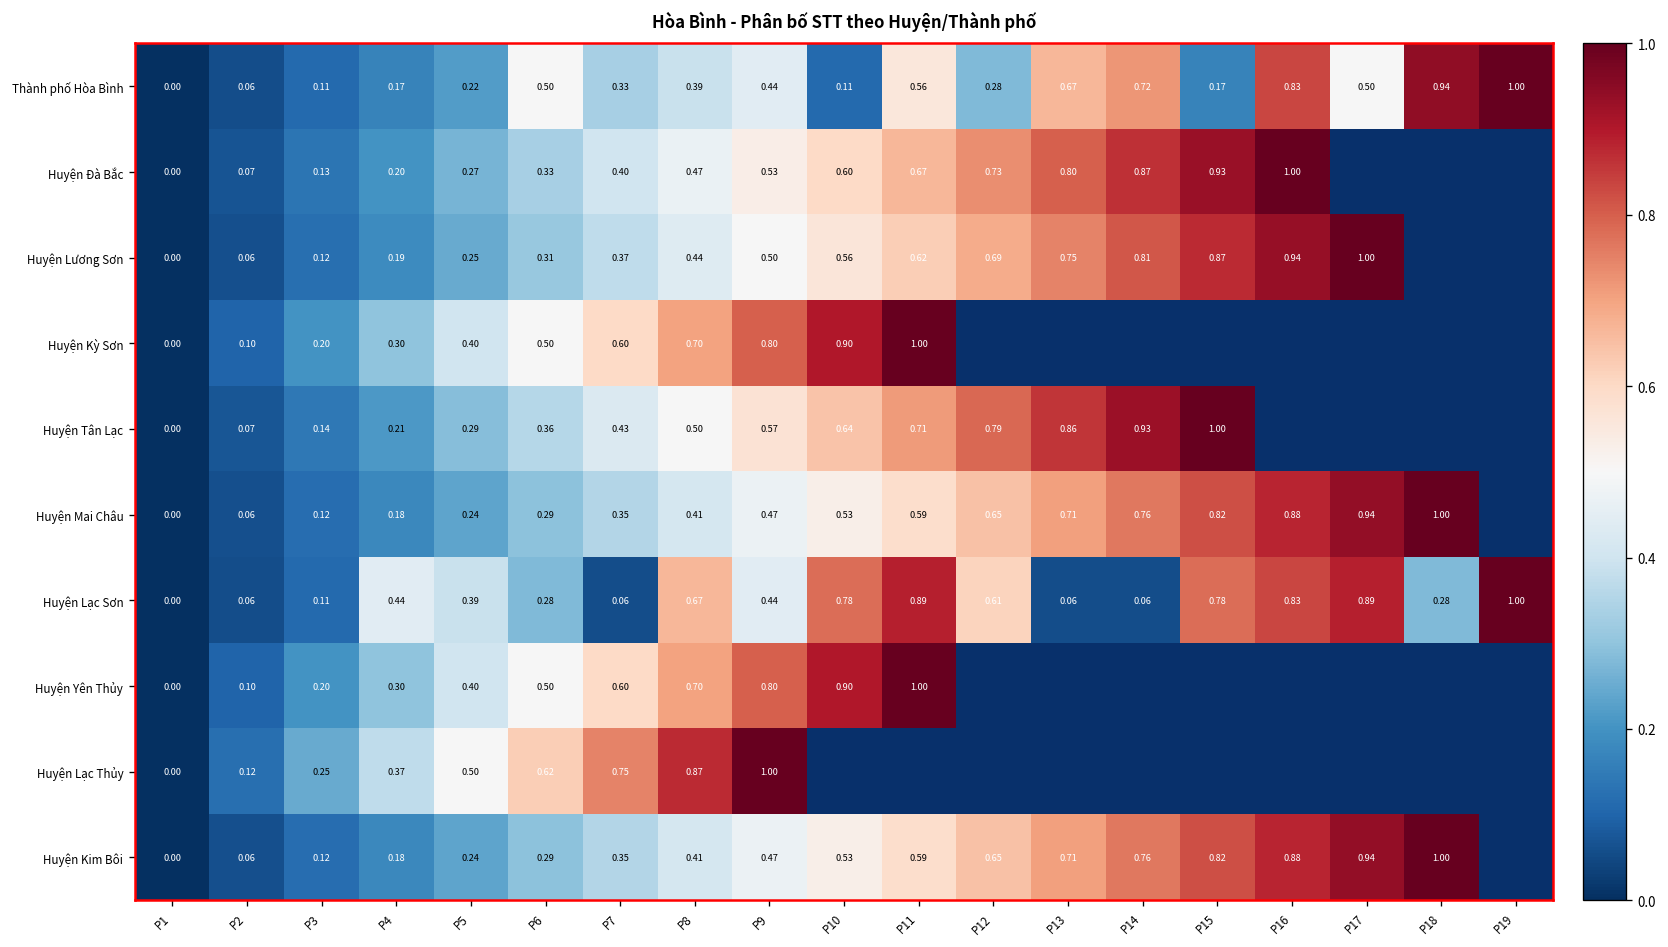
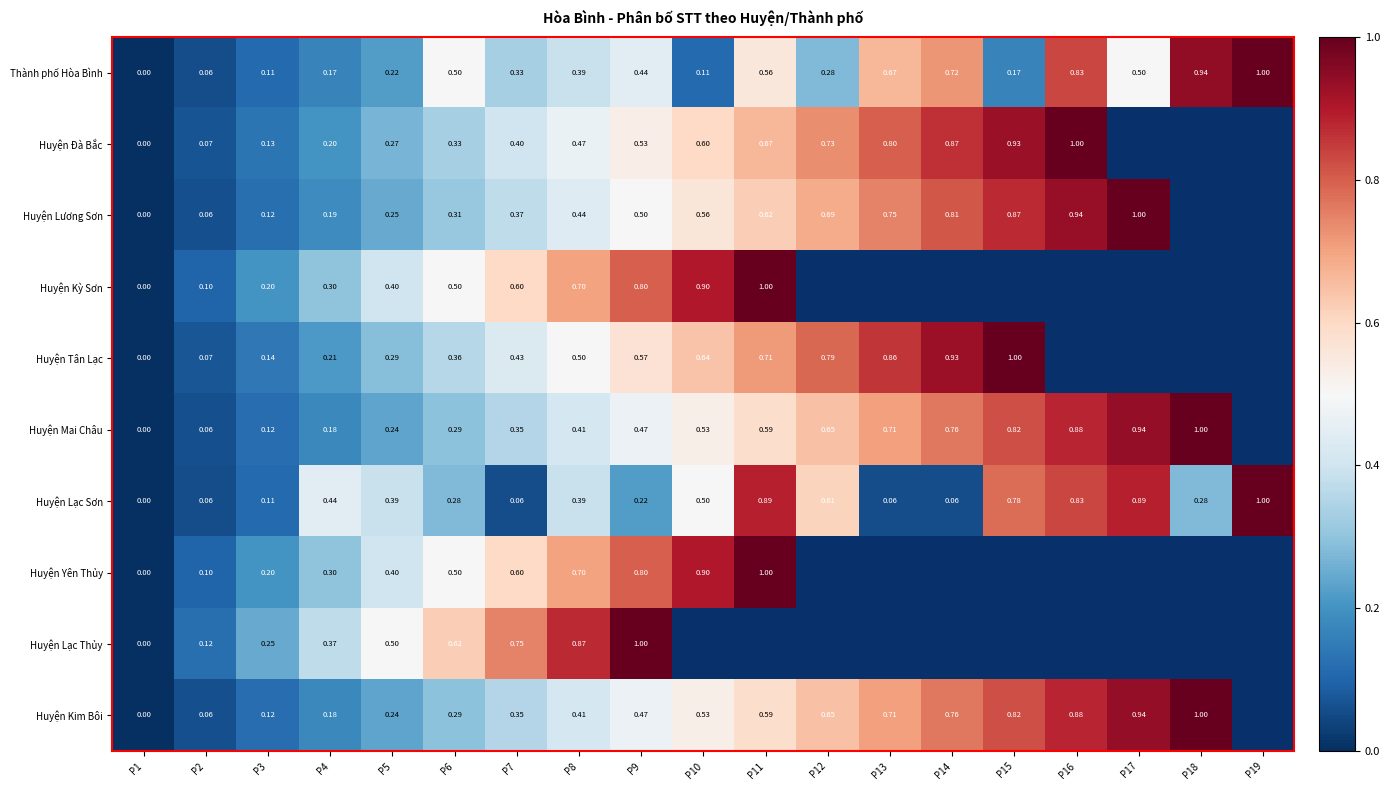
  {
    "Thành phố Hòa Bình": {
      "P1": 0.00,
      "P2": 0.06,
      "P3": 0.11,
      "P4": 0.17,
      "P5": 0.22,
      "P6": 0.50,
      "P7": 0.33,
      "P8": 0.39,
      "P9": 0.44,
      "P10": 0.11,
      "P11": 0.56,
      "P12": 0.28,
      "P13": 0.67,
      "P14": 0.72,
      "P15": 0.17,
      "P16": 0.83,
      "P17": 0.50,
      "P18": 0.94,
      "P19": 1.00
    },
    "Huyện Đà Bắc": {
      "P1": 0.00,
      "P2": 0.07,
      "P3": 0.13,
      "P4": 0.20,
      "P5": 0.27,
      "P6": 0.33,
      "P7": 0.40,
      "P8": 0.47,
      "P9": 0.53,
      "P10": 0.60,
      "P11": 0.67,
      "P12": 0.73,
      "P13": 0.80,
      "P14": 0.87,
      "P15": 0.93,
      "P16": 1.00
    },
    "Huyện Lương Sơn": {
      "P1": 0.00,
      "P2": 0.06,
      "P3": 0.12,
      "P4": 0.19,
      "P5": 0.25,
      "P6": 0.31,
      "P7": 0.37,
      "P8": 0.44,
      "P9": 0.50,
      "P10": 0.56,
      "P11": 0.62,
      "P12": 0.69,
      "P13": 0.75,
      "P14": 0.81,
      "P15": 0.87,
      "P16": 0.94,
      "P17": 1.00
    },
    "Huyện Kỳ Sơn": {
      "P1": 0.00,
      "P2": 0.10,
      "P3": 0.20,
      "P4": 0.30,
      "P5": 0.40,
      "P6": 0.50,
      "P7": 0.60,
      "P8": 0.70,
      "P9": 0.80,
      "P10": 0.90,
      "P11": 1.00
    },
    "Huyện Tân Lạc": {
      "P1": 0.00,
      "P2": 0.07,
      "P3": 0.14,
      "P4": 0.21,
      "P5": 0.29,
      "P6": 0.36,
      "P7": 0.43,
      "P8": 0.50,
      "P9": 0.57,
      "P10": 0.64,
      "P11": 0.71,
      "P12": 0.79,
      "P13": 0.86,
      "P14": 0.93,
      "P15": 1.00
    },
    "Huyện Mai Châu": {
      "P1": 0.00,
      "P2": 0.06,
      "P3": 0.12,
      "P4": 0.18,
      "P5": 0.24,
      "P6": 0.29,
      "P7": 0.35,
      "P8": 0.41,
      "P9": 0.47,
      "P10": 0.53,
      "P11": 0.59,
      "P12": 0.65,
      "P13": 0.71,
      "P14": 0.76,
      "P15": 0.82,
      "P16": 0.88,
      "P17": 0.94,
      "P18": 1.00
    },
    "Huyện Lạc Sơn": {
      "P1": 0.00,
      "P2": 0.06,
      "P3": 0.11,
      "P4": 0.44,
      "P5": 0.39,
      "P6": 0.28,
      "P7": 0.06,
-     "P8": 0.67,
-     "P9": 0.44,
-     "P10": 0.78,
+     "P8": 0.39,
+     "P9": 0.22,
+     "P10": 0.50,
      "P11": 0.89,
      "P12": 0.61,
      "P13": 0.06,
      "P14": 0.06,
      "P15": 0.78,
      "P16": 0.83,
      "P17": 0.89,
      "P18": 0.28,
      "P19": 1.00
    },
    "Huyện Yên Thủy": {
      "P1": 0.00,
      "P2": 0.10,
      "P3": 0.20,
      "P4": 0.30,
      "P5": 0.40,
      "P6": 0.50,
      "P7": 0.60,
      "P8": 0.70,
      "P9": 0.80,
      "P10": 0.90,
      "P11": 1.00
    },
    "Huyện Lạc Thủy": {
      "P1": 0.00,
      "P2": 0.12,
      "P3": 0.25,
      "P4": 0.37,
      "P5": 0.50,
      "P6": 0.62,
      "P7": 0.75,
      "P8": 0.87,
      "P9": 1.00
    },
    "Huyện Kim Bôi": {
      "P1": 0.00,
      "P2": 0.06,
      "P3": 0.12,
      "P4": 0.18,
      "P5": 0.24,
      "P6": 0.29,
      "P7": 0.35,
      "P8": 0.41,
      "P9": 0.47,
      "P10": 0.53,
      "P11": 0.59,
      "P12": 0.65,
      "P13": 0.71,
      "P14": 0.76,
      "P15": 0.82,
      "P16": 0.88,
      "P17": 0.94,
      "P18": 1.00
    }
  }
